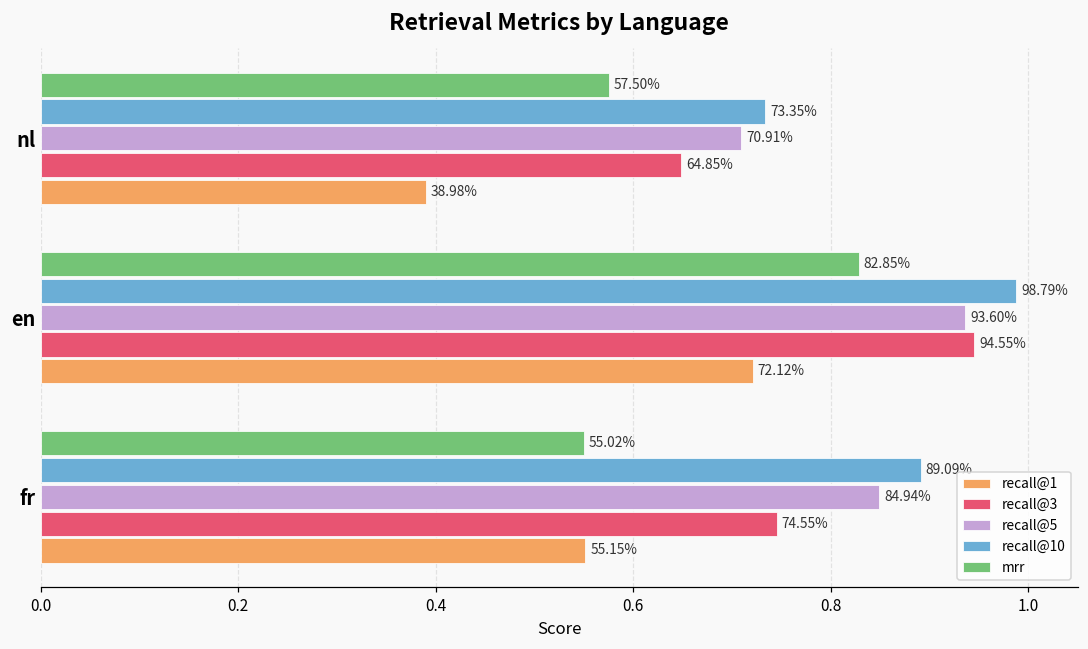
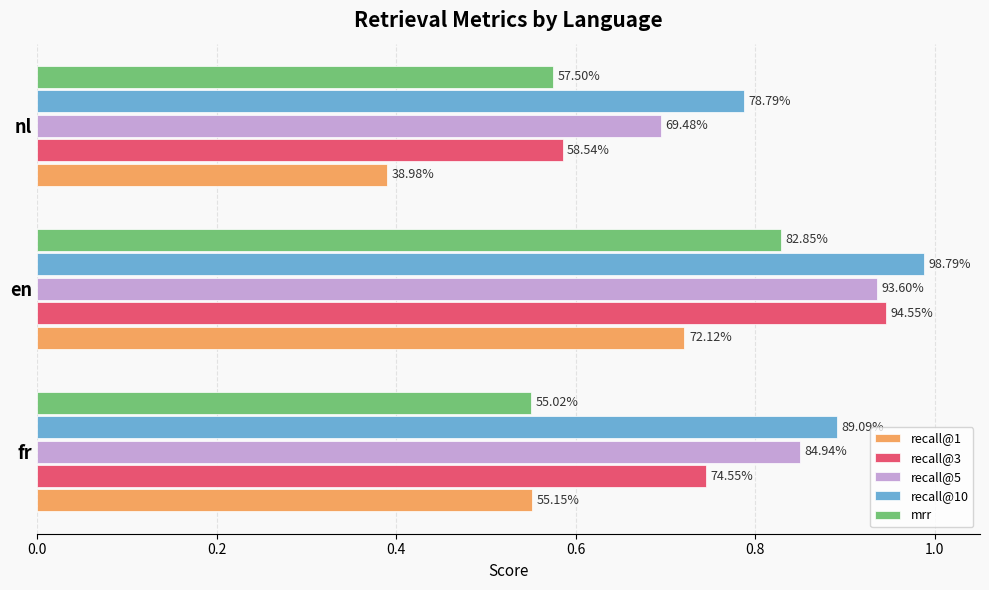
  {
    "recall@1": {
      "nl": "38.98%",
      "en": "72.12%",
      "fr": "55.15%"
    },
    "recall@3": {
-     "nl": "64.85%",
+     "nl": "58.54%",
      "en": "94.55%",
      "fr": "74.55%"
    },
    "recall@5": {
-     "nl": "70.91%",
+     "nl": "69.48%",
      "en": "93.60%",
      "fr": "84.94%"
    },
    "recall@10": {
-     "nl": "73.35%",
+     "nl": "78.79%",
      "en": "98.79%"
    },
    "mrr": {
      "nl": "57.50%",
      "en": "82.85%",
      "fr": "55.02%"
    }
  }
